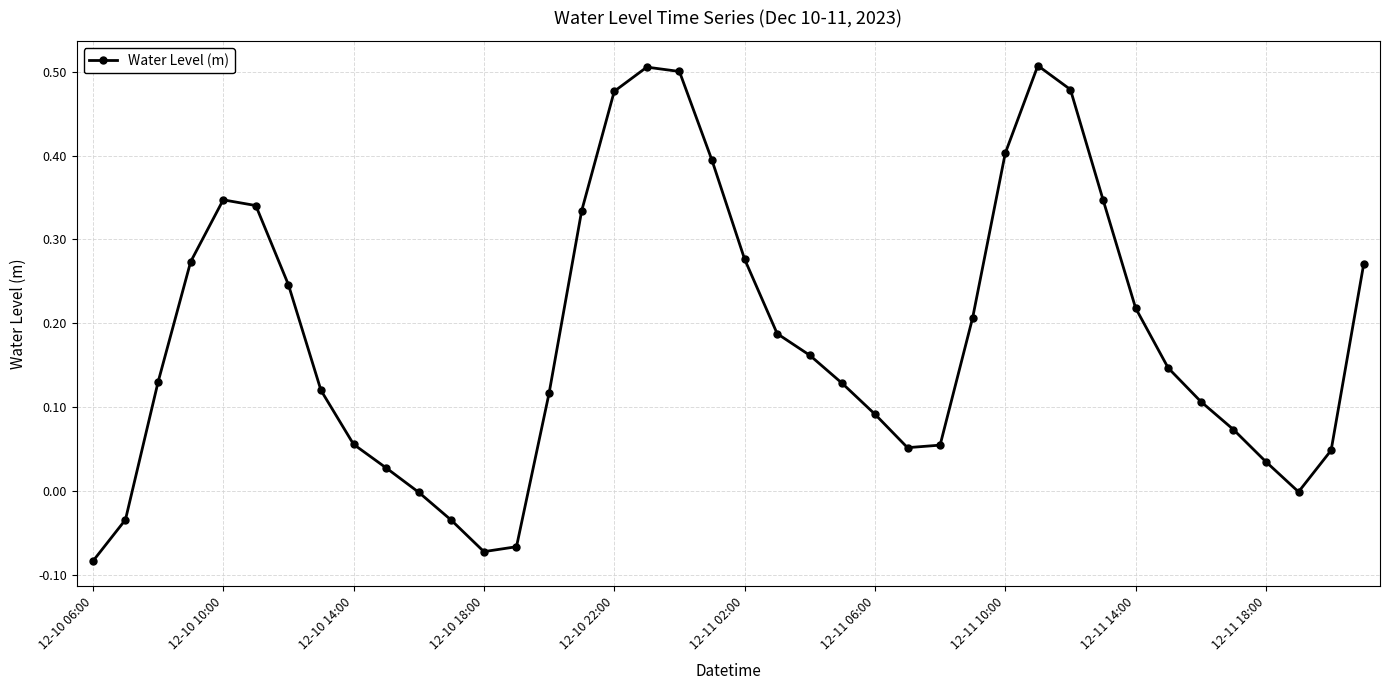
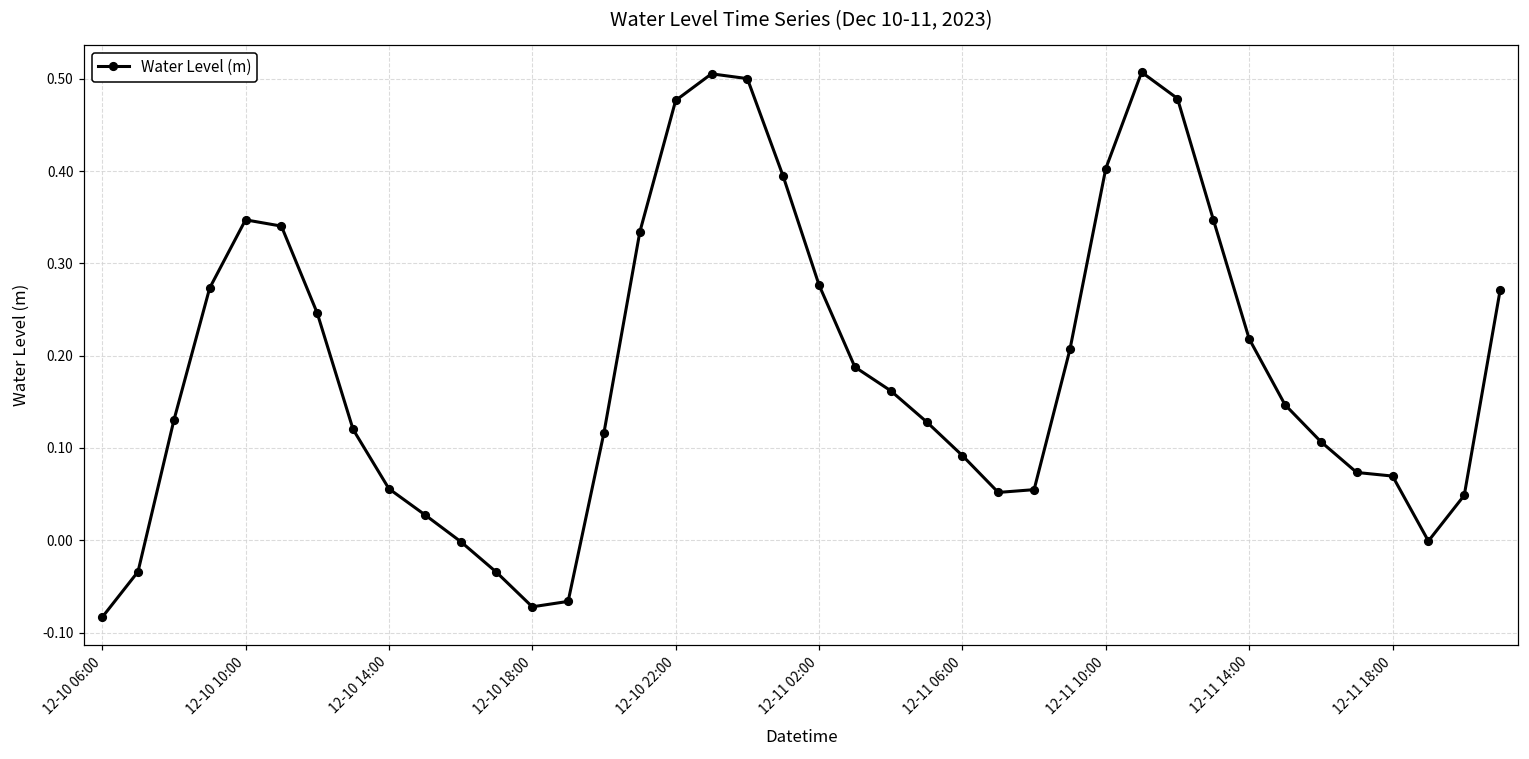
  {
    "12-10 06:00": -0.08,
    "12-10 10:00": 0.35,
    "12-10 14:00": 0.06,
    "12-10 18:00": -0.07,
    "12-10 22:00": 0.48,
    "12-11 02:00": 0.28,
    "12-11 06:00": 0.09,
    "12-11 10:00": 0.40,
    "12-11 14:00": 0.22,
-   "12-11 18:00": 0.03
+   "12-11 18:00": 0.07
  }
